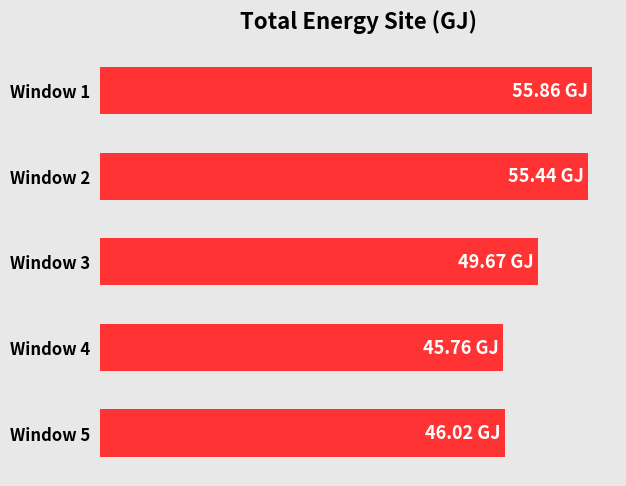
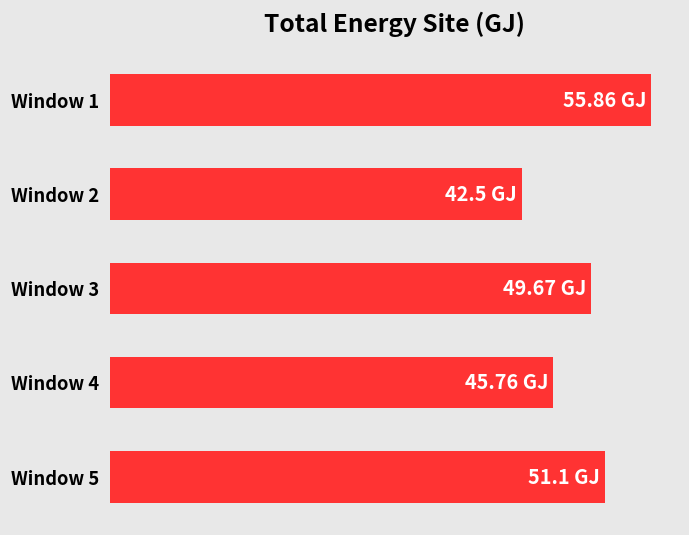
  {
    "Window 1": 55.86,
-   "Window 2": 55.44,
+   "Window 2": 42.5,
    "Window 3": 49.67,
    "Window 4": 45.76,
-   "Window 5": 46.02
+   "Window 5": 51.1
  }
